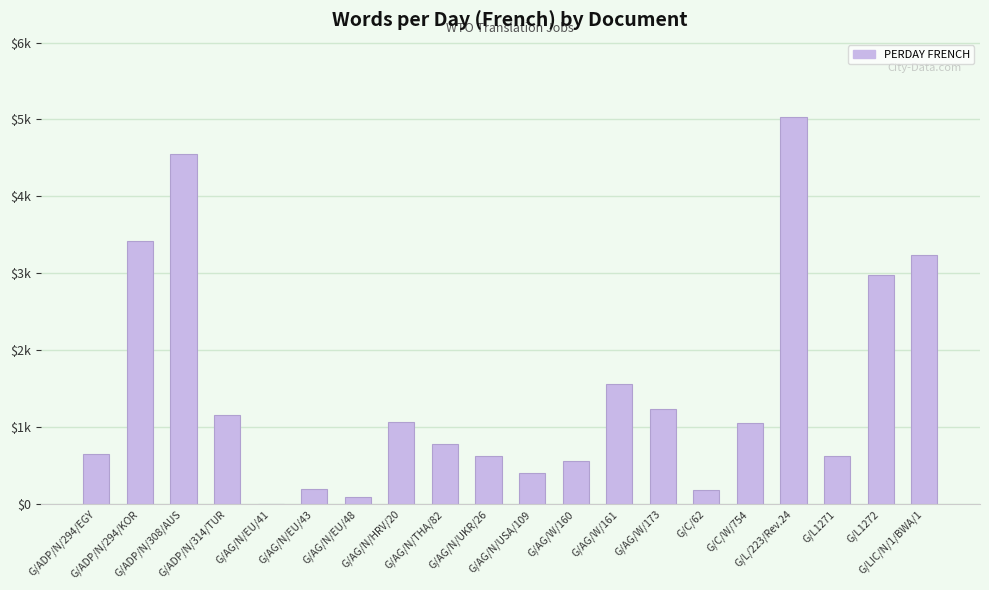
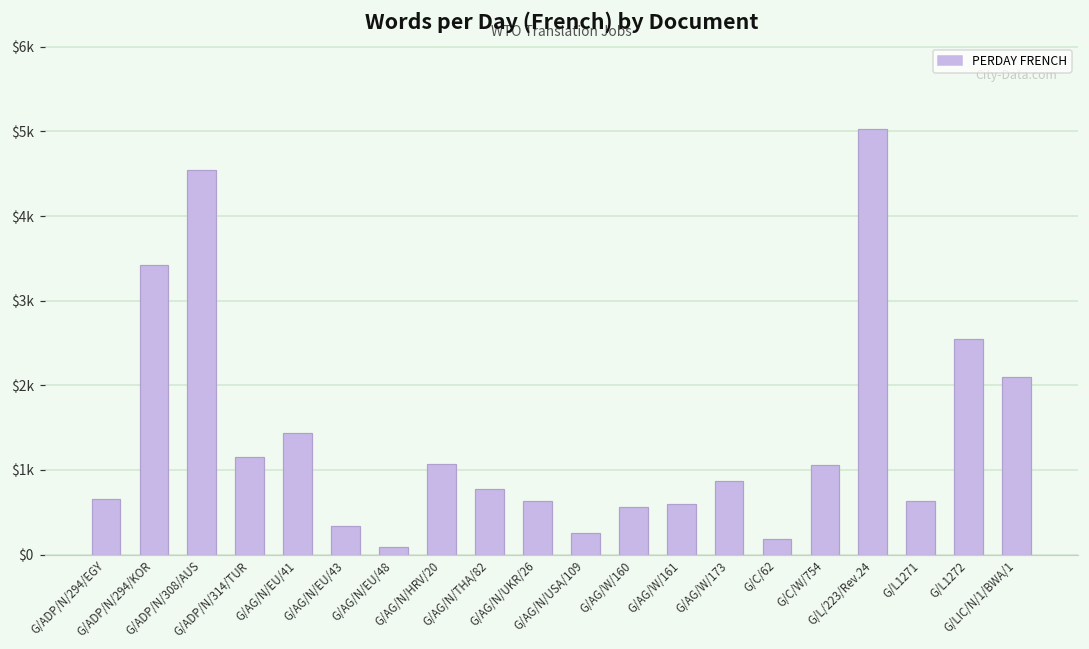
  {
    "G/ADP/N/294/EGY": "$700",
    "G/ADP/N/294/KOR": "$3400",
    "G/ADP/N/308/AUS": "$4600",
    "G/ADP/N/314/TUR": "$1200",
-   "G/AG/N/EU/41": "$0",
-   "G/AG/N/EU/43": "$200",
+   "G/AG/N/EU/41": "$1400",
+   "G/AG/N/EU/43": "$300",
    "G/AG/N/EU/48": "$100",
    "G/AG/N/HRV/20": "$1100",
    "G/AG/N/THA/82": "$800",
    "G/AG/N/UKR/26": "$600",
-   "G/AG/N/USA/109": "$400",
+   "G/AG/N/USA/109": "$300",
    "G/AG/W/160": "$600",
-   "G/AG/W/161": "$1600",
-   "G/AG/W/173": "$1200",
+   "G/AG/W/161": "$600",
+   "G/AG/W/173": "$900",
    "G/C/62": "$200",
    "G/C/W/754": "$1100",
    "G/L/223/Rev.24": "$5000",
    "G/L1271": "$600",
-   "G/L1272": "$3000",
-   "G/LIC/N/1/BWA/1": "$3200"
+   "G/L1272": "$2500",
+   "G/LIC/N/1/BWA/1": "$2100"
  }
